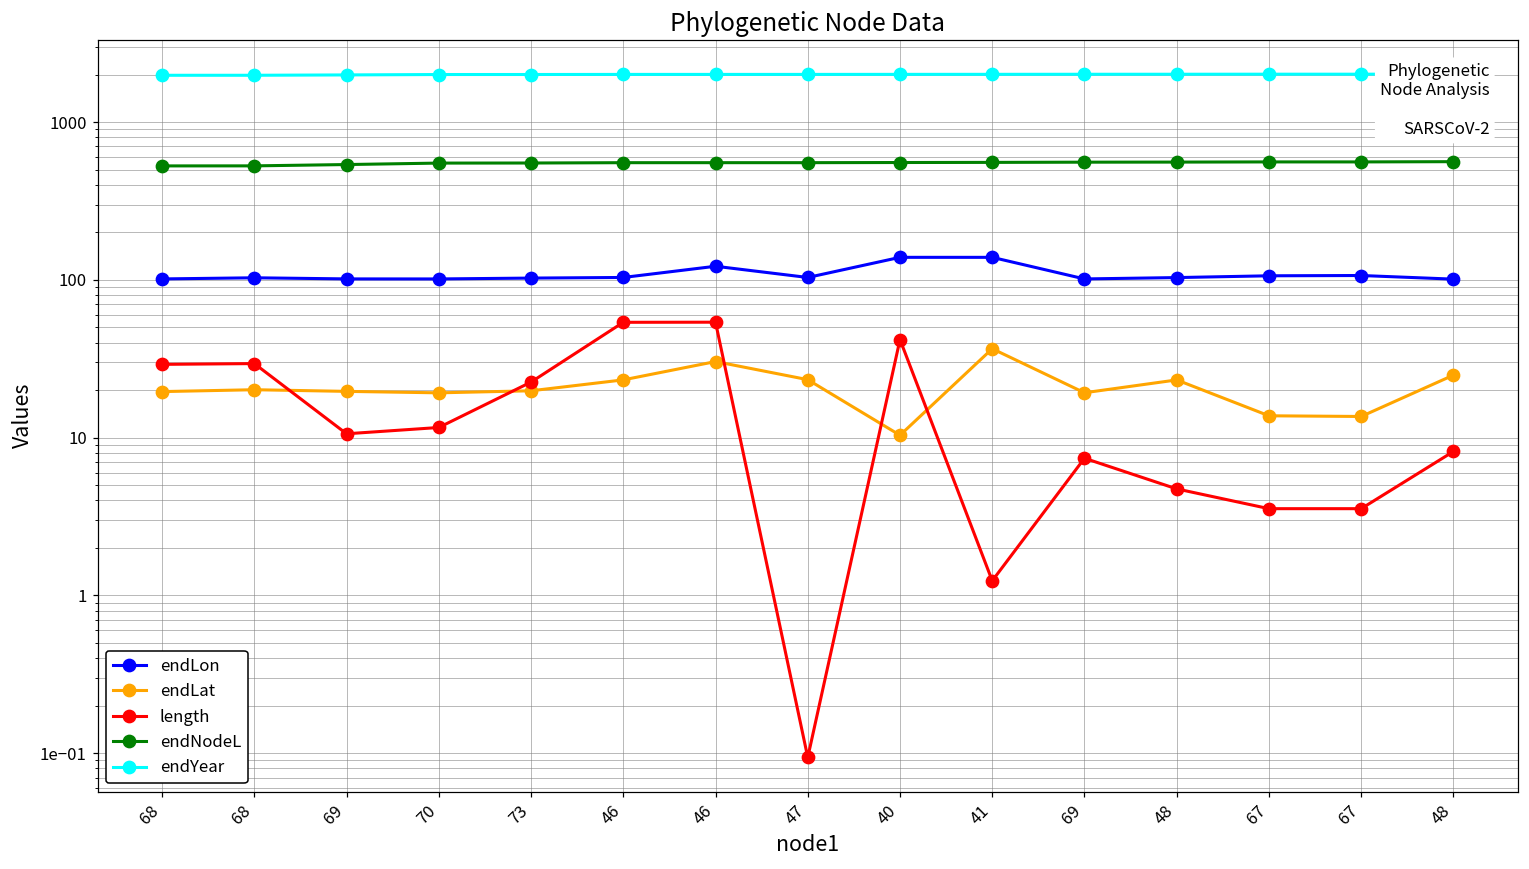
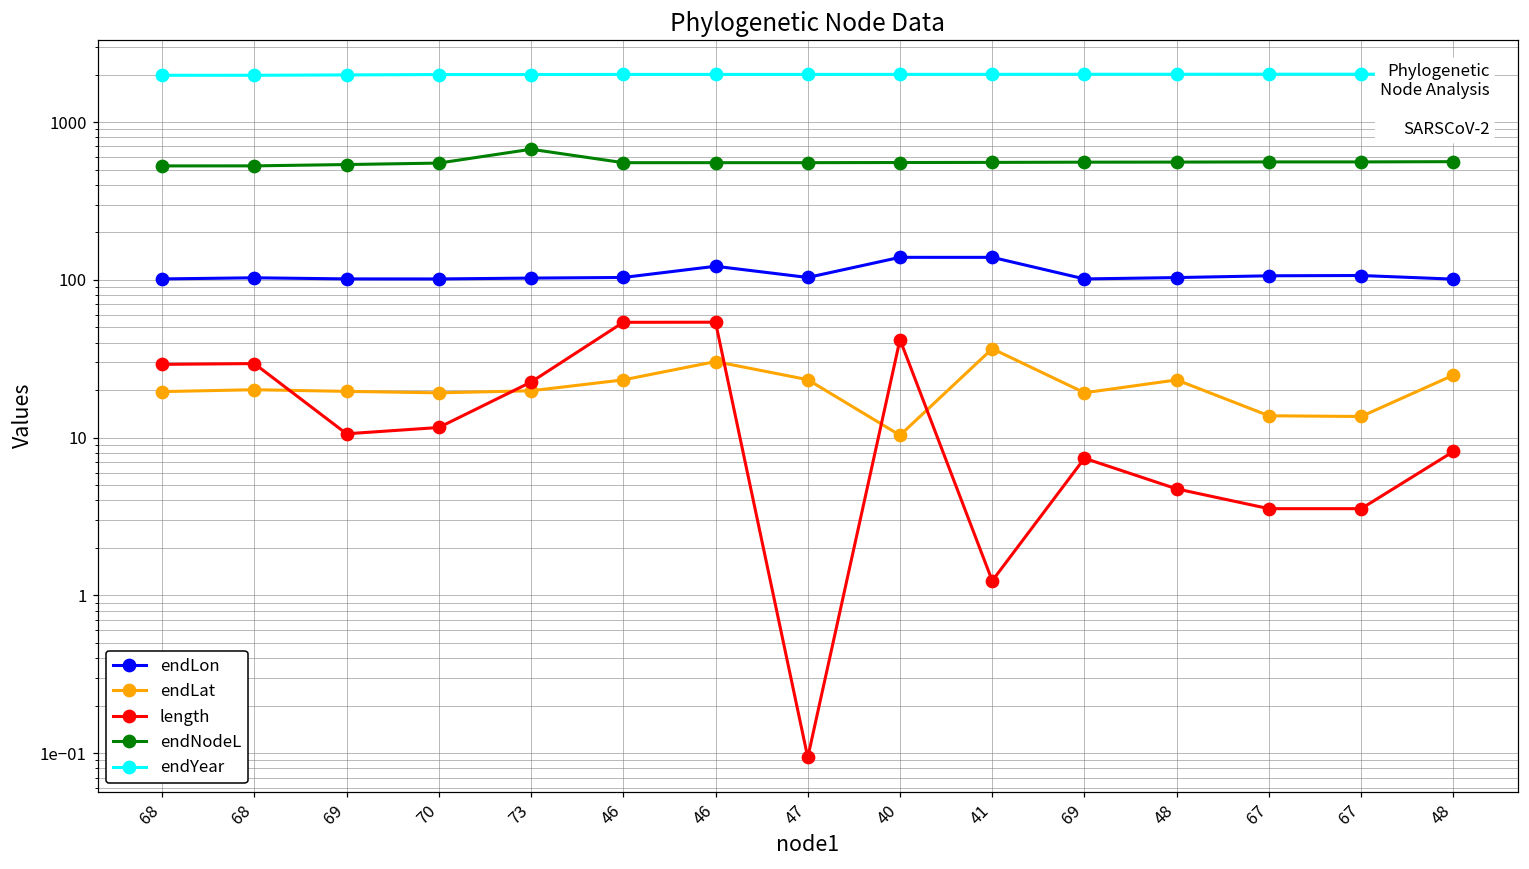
  {
    "endLon": {
      "70": 100,
      "73": 100,
      "47": 100,
      "40": 140,
      "41": 140
    },
    "endLat": {
      "70": 19,
      "73": 20,
      "47": 23,
      "40": 10,
      "41": 37
    },
    "length": {
      "70": 12,
      "73": 22,
      "47": 0.09,
      "40": 42,
      "41": 1.2
    },
    "endNodeL": {
      "70": 550,
-     "73": 550,
+     "73": 700,
      "47": 550,
      "40": 550,
      "41": 560
    },
    "endYear": {
      "70": 2000,
      "73": 2000,
      "47": 2000,
      "40": 2000,
      "41": 2000
    }
  }
